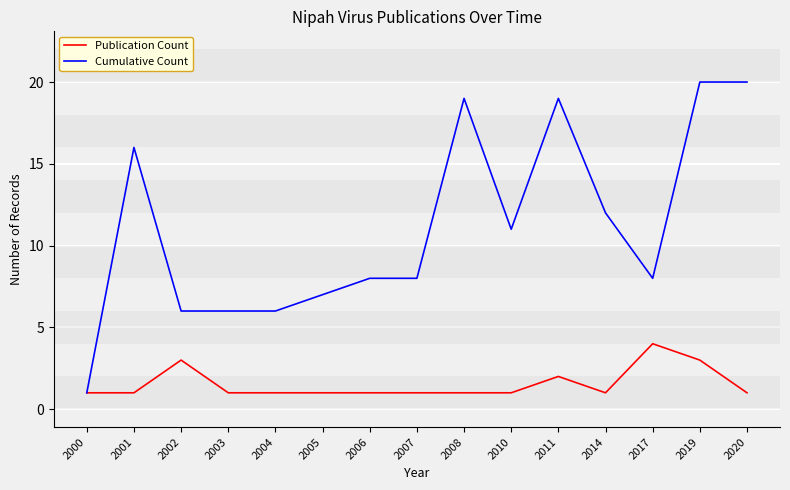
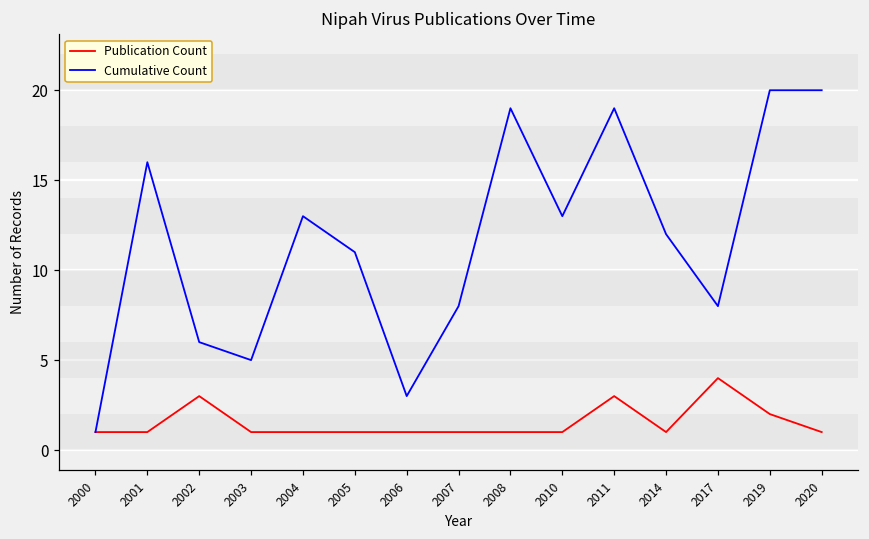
  {
    "Publication Count": {
      "2001": 1,
      "2002": 3,
      "2003": 1,
      "2004": 1,
      "2005": 1,
      "2006": 1,
      "2007": 1,
      "2008": 1,
      "2010": 1,
-     "2011": 2,
+     "2011": 3,
      "2014": 1,
      "2017": 4,
-     "2019": 3,
+     "2019": 2,
      "2020": 1
    },
    "Cumulative Count": {
      "2001": 16,
      "2002": 6,
-     "2003": 6,
-     "2004": 6,
-     "2005": 7,
-     "2006": 8,
+     "2003": 5,
+     "2004": 13,
+     "2005": 11,
+     "2006": 3,
      "2007": 8,
      "2008": 19,
-     "2010": 11,
+     "2010": 13,
      "2011": 19,
      "2014": 12,
      "2017": 8,
      "2019": 20,
      "2020": 20
    }
  }
